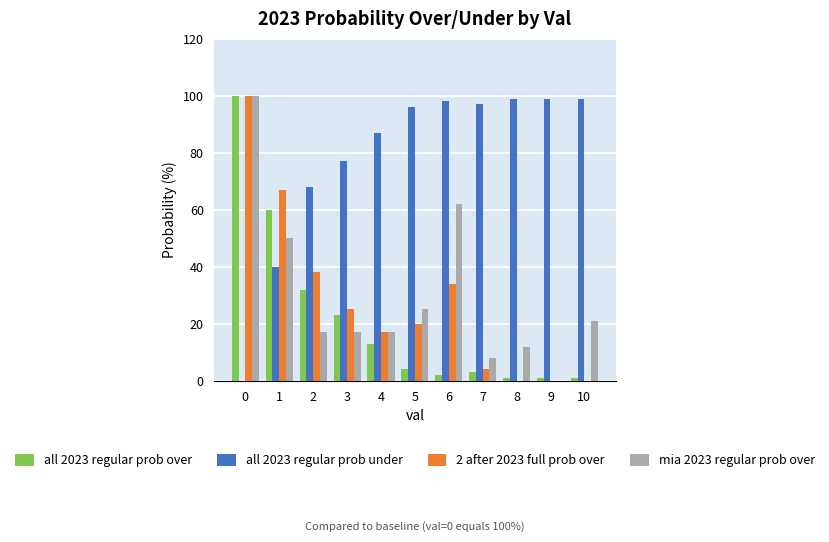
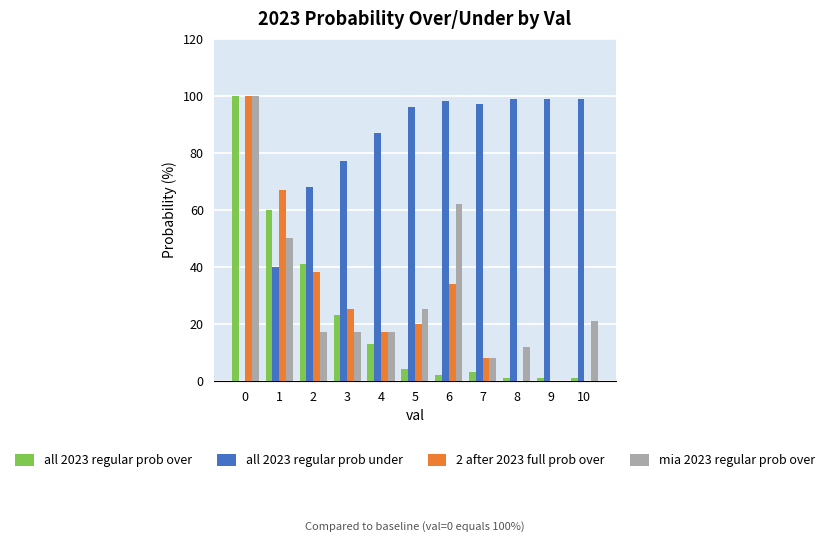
  {
    "all 2023 regular prob over": {
      "0": 100,
      "1": 60,
-     "2": 32,
+     "2": 41,
      "3": 23,
      "4": 13,
      "5": 4,
      "6": 2,
      "7": 3,
      "8": 1,
      "9": 1,
      "10": 1
    },
    "all 2023 regular prob under": {
      "0": 0,
      "1": 40,
      "2": 68,
      "3": 77,
      "4": 87,
      "5": 96,
      "6": 98,
      "7": 97,
      "8": 99,
      "9": 99,
      "10": 99
    },
    "2 after 2023 full prob over": {
      "0": 100,
      "1": 67,
      "2": 38,
      "3": 25,
      "4": 17,
      "5": 20,
      "6": 34,
-     "7": 4,
+     "7": 8,
      "8": 0,
      "9": 0,
      "10": 0
    },
    "mia 2023 regular prob over": {
      "0": 100,
      "1": 50,
      "2": 17,
      "3": 17,
      "4": 17,
      "5": 25,
      "6": 62,
      "7": 8,
      "8": 12,
      "9": 0,
      "10": 21
    }
  }
